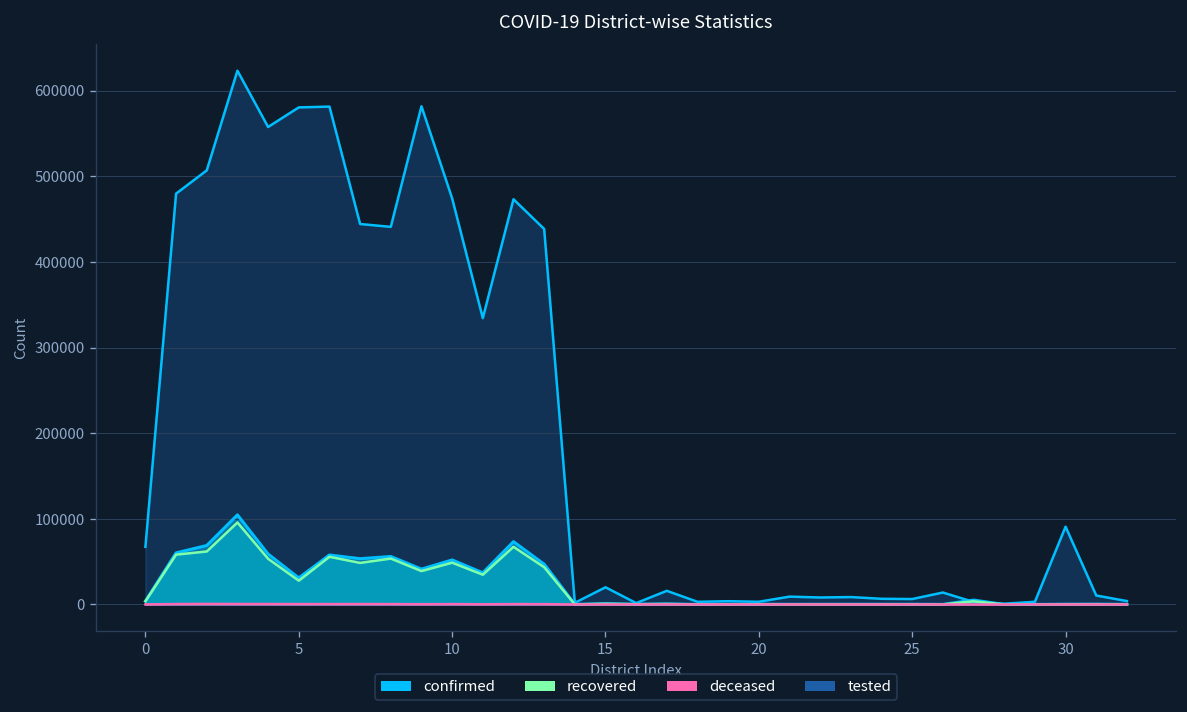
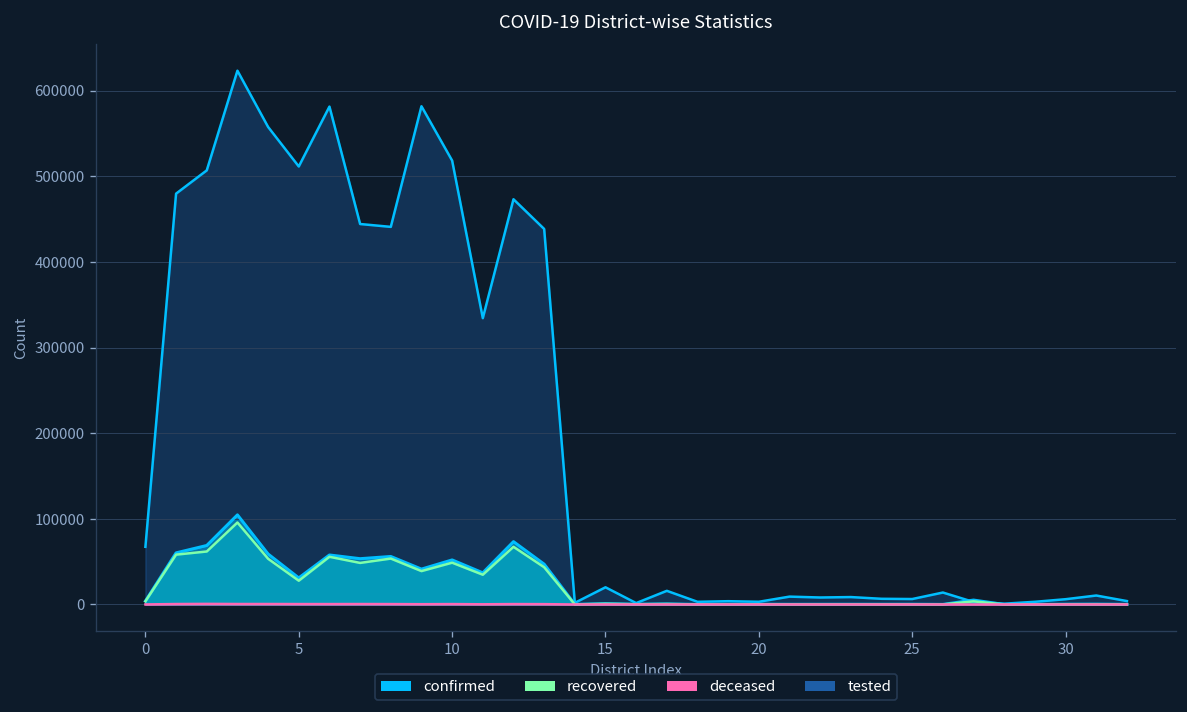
  {
    "tested": {
      "0": 70000,
-     "5": 580000,
-     "10": 470000,
+     "5": 510000,
+     "10": 520000,
      "15": 20000,
      "25": 10000,
-     "30": 90000
+     "30": 10000
    },
    "deceased": {
      "0": 0,
      "5": 0,
      "10": 0
    }
  }
